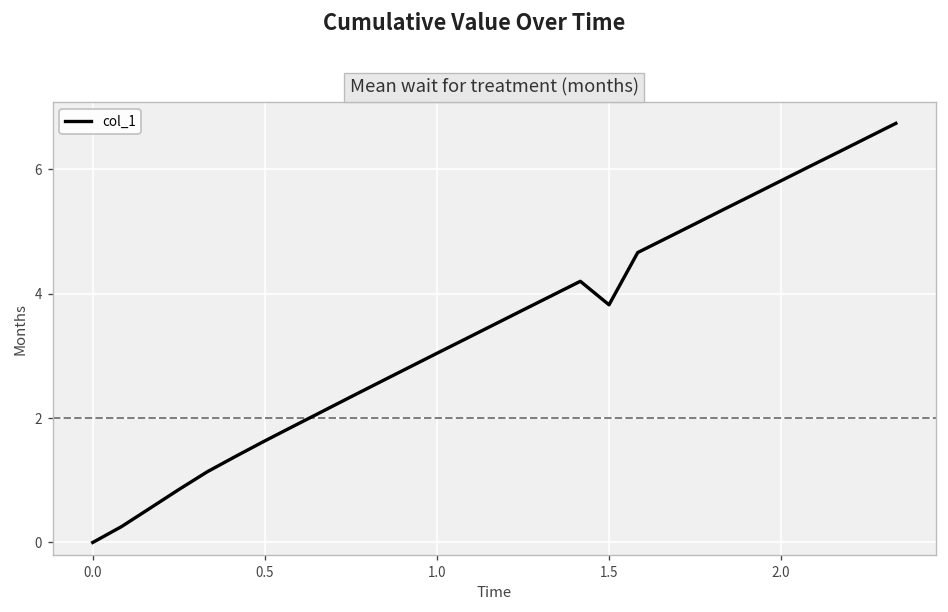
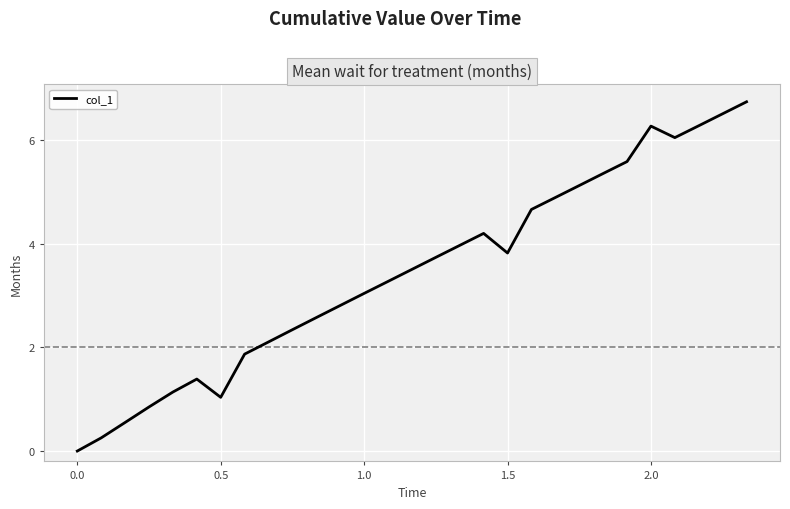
  {
    "0.0": 0.0,
-   "0.5": 1.6,
+   "0.5": 1.0,
    "1.0": 3.0,
    "1.5": 3.8,
-   "2.0": 5.8
+   "2.0": 6.3
  }
